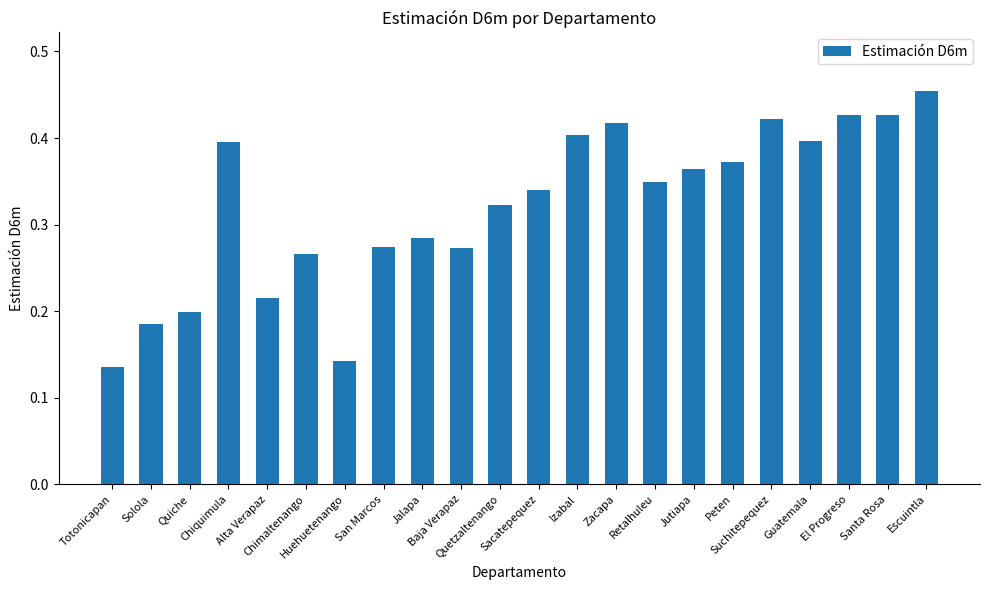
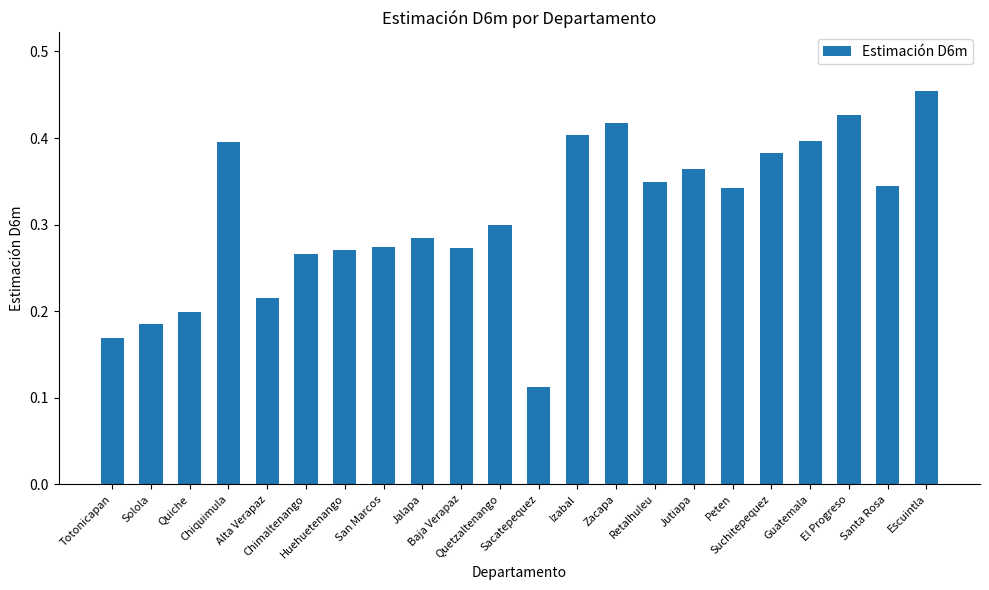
  {
-   "Totonicapan": 0.14,
+   "Totonicapan": 0.17,
    "Solola": 0.18,
    "Quiche": 0.20,
    "Chiquimula": 0.40,
    "Alta Verapaz": 0.21,
    "Chimaltenango": 0.27,
-   "Huehuetenango": 0.14,
+   "Huehuetenango": 0.27,
    "San Marcos": 0.27,
    "Jalapa": 0.28,
    "Baja Verapaz": 0.27,
-   "Quetzaltenango": 0.32,
-   "Sacatepequez": 0.34,
+   "Quetzaltenango": 0.30,
+   "Sacatepequez": 0.11,
    "Izabal": 0.40,
    "Zacapa": 0.42,
    "Retalhuleu": 0.35,
    "Jutiapa": 0.36,
-   "Peten": 0.37,
-   "Suchitepequez": 0.42,
+   "Peten": 0.34,
+   "Suchitepequez": 0.38,
    "Guatemala": 0.40,
    "El Progreso": 0.43,
-   "Santa Rosa": 0.43,
+   "Santa Rosa": 0.34,
    "Escuintla": 0.45
  }
